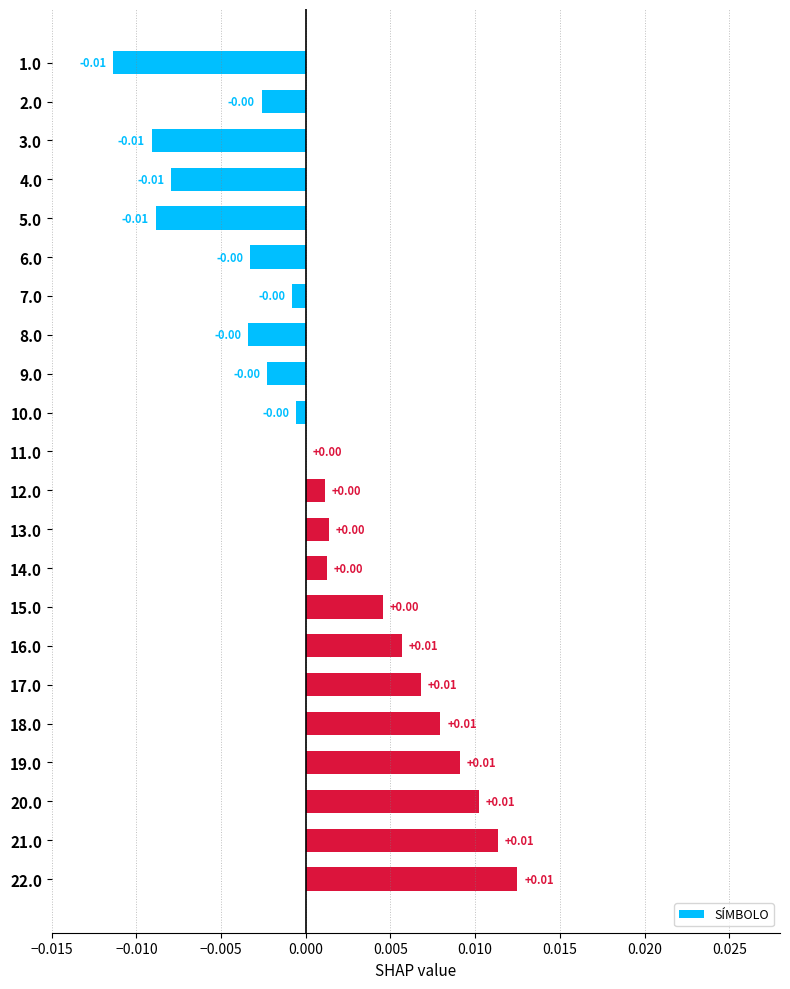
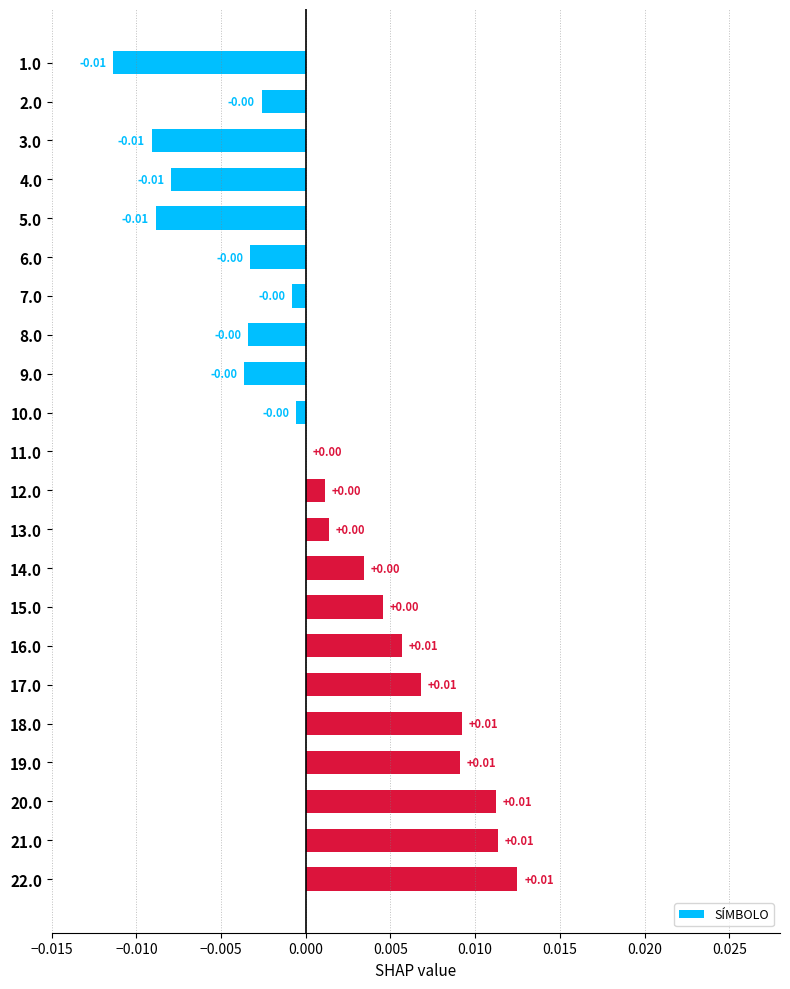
  {
-   "9.0": -0.0023,
-   "14.0": 0.0012,
-   "18.0": 0.0080,
-   "20.0": 0.0102
+   "9.0": -0.0036,
+   "14.0": 0.0034,
+   "18.0": 0.0092,
+   "20.0": 0.0113
  }
